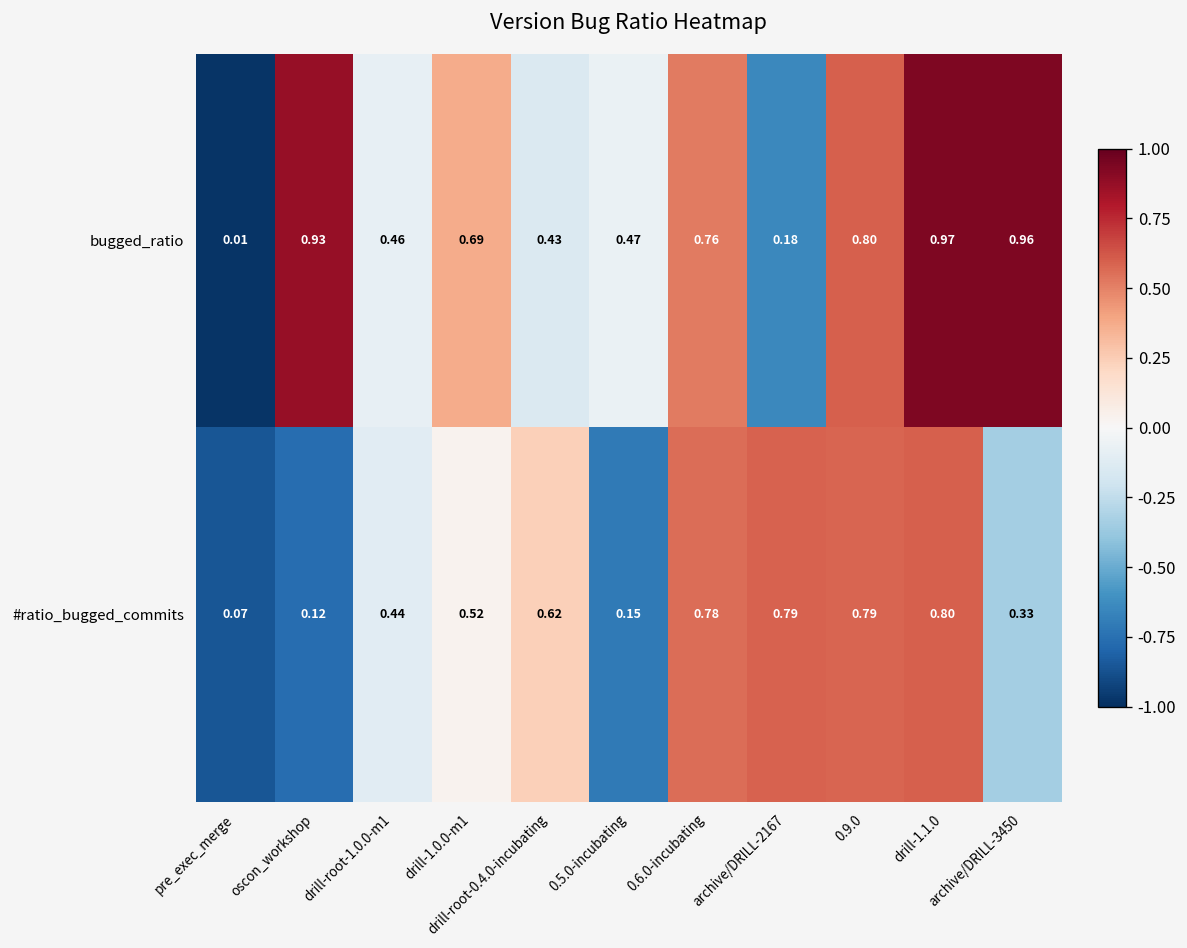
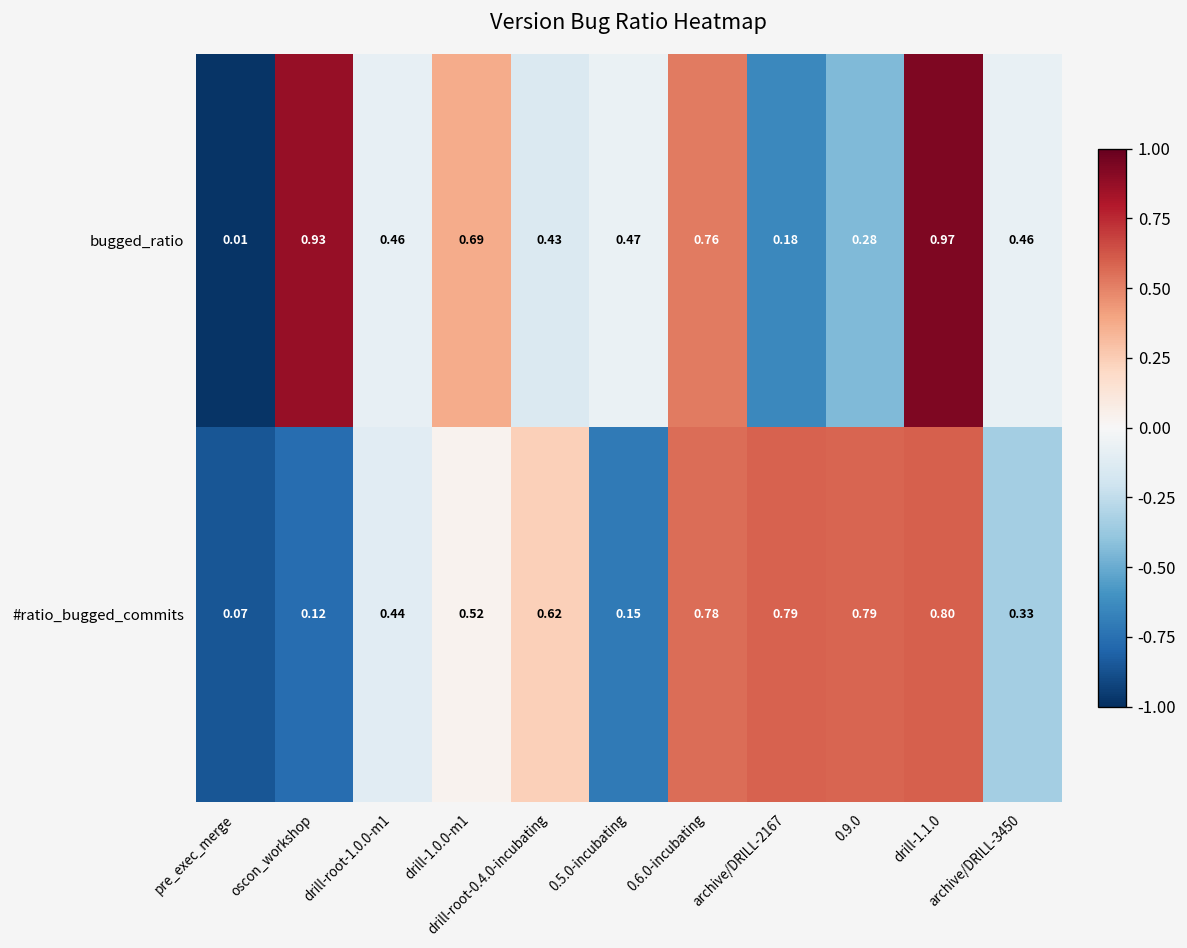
  {
    "bugged_ratio": {
      "pre_exec_merge": 0.01,
      "oscon_workshop": 0.93,
      "drill-root-1.0.0-m1": 0.46,
      "drill-1.0.0-m1": 0.69,
      "drill-root-0.4.0-incubating": 0.43,
      "0.5.0-incubating": 0.47,
      "0.6.0-incubating": 0.76,
      "archive/DRILL-2167": 0.18,
-     "0.9.0": 0.80,
+     "0.9.0": 0.28,
      "drill-1.1.0": 0.97,
-     "archive/DRILL-3450": 0.96
+     "archive/DRILL-3450": 0.46
    },
    "#ratio_bugged_commits": {
      "pre_exec_merge": 0.07,
      "oscon_workshop": 0.12,
      "drill-root-1.0.0-m1": 0.44,
      "drill-1.0.0-m1": 0.52,
      "drill-root-0.4.0-incubating": 0.62,
      "0.5.0-incubating": 0.15,
      "0.6.0-incubating": 0.78,
      "archive/DRILL-2167": 0.79,
      "0.9.0": 0.79,
      "drill-1.1.0": 0.80,
      "archive/DRILL-3450": 0.33
    }
  }
